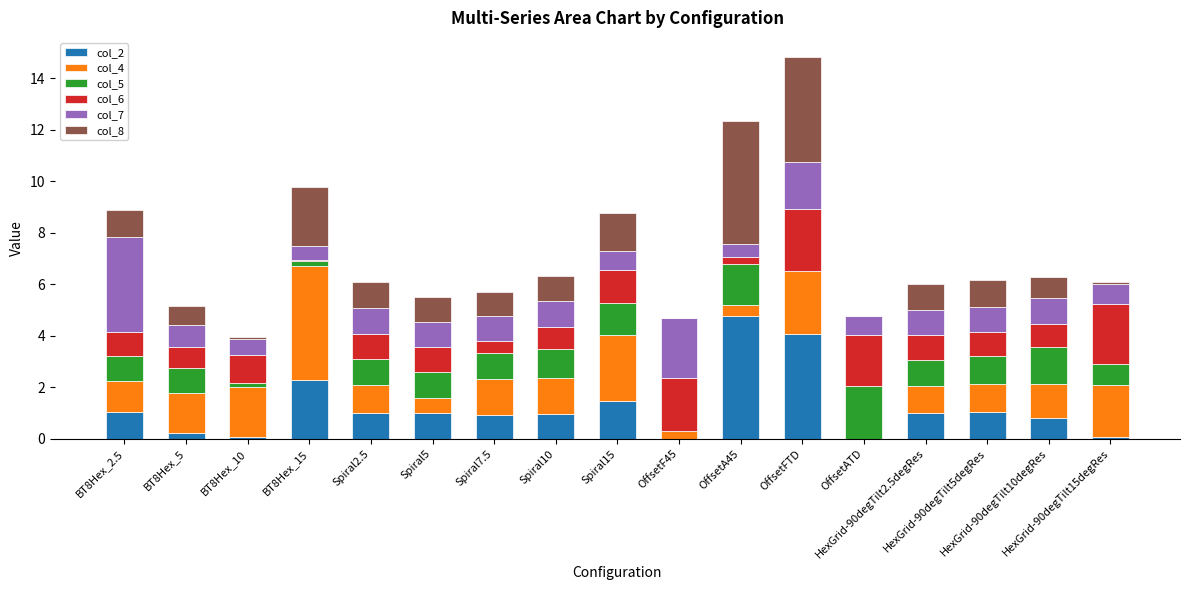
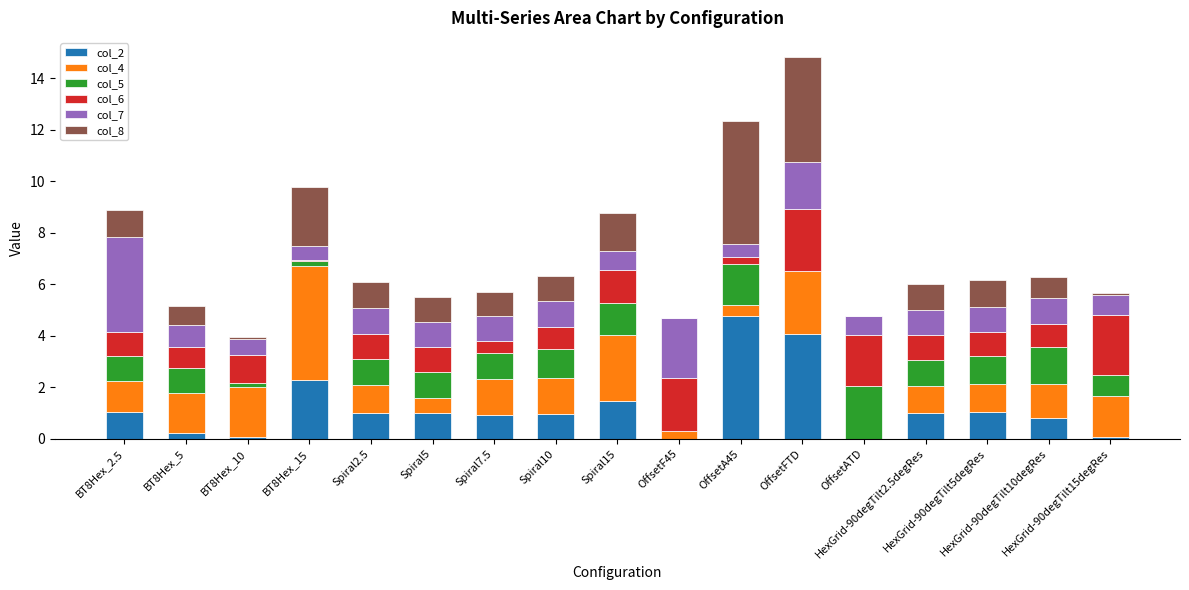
  {
    "col_2": {
      "BT8Hex_2.5": 1.0,
      "BT8Hex_5": 0.2,
      "BT8Hex_15": 2.3,
      "Spiral2.5": 1.0,
      "Spiral5": 1.0,
      "Spiral7.5": 0.9,
      "Spiral10": 1.0,
      "Spiral15": 1.5,
      "OffsetA45": 4.8,
      "OffsetFTD": 4.1,
      "OffsetATD": 0.0,
      "HexGrid-90degTilt2.5degRes": 1.0,
      "HexGrid-90degTilt5degRes": 1.0,
      "HexGrid-90degTilt10degRes": 0.8
    },
    "col_4": {
      "BT8Hex_2.5": 1.2,
      "BT8Hex_5": 1.5,
      "BT8Hex_10": 2.0,
      "BT8Hex_15": 4.4,
      "Spiral2.5": 1.1,
      "Spiral5": 0.6,
      "Spiral7.5": 1.4,
      "Spiral10": 1.4,
      "Spiral15": 2.5,
      "OffsetF45": 0.3,
      "OffsetA45": 0.4,
      "OffsetFTD": 2.5,
      "HexGrid-90degTilt2.5degRes": 1.0,
      "HexGrid-90degTilt5degRes": 1.1,
      "HexGrid-90degTilt10degRes": 1.3,
-     "HexGrid-90degTilt15degRes": 2.0
+     "HexGrid-90degTilt15degRes": 1.6
    },
    "col_5": {
      "BT8Hex_2.5": 1.0,
      "BT8Hex_5": 1.0,
      "BT8Hex_10": 0.1,
      "BT8Hex_15": 0.2,
      "Spiral2.5": 1.0,
      "Spiral5": 1.0,
      "Spiral7.5": 1.0,
      "Spiral10": 1.1,
      "Spiral15": 1.3,
      "OffsetA45": 1.6,
      "OffsetATD": 2.0,
      "HexGrid-90degTilt2.5degRes": 1.0,
      "HexGrid-90degTilt5degRes": 1.1,
      "HexGrid-90degTilt10degRes": 1.4,
      "HexGrid-90degTilt15degRes": 0.8
    },
    "col_6": {
      "BT8Hex_2.5": 0.9,
      "BT8Hex_5": 0.8,
      "BT8Hex_10": 1.1,
      "Spiral2.5": 1.0,
      "Spiral5": 1.0,
      "Spiral7.5": 0.5,
      "Spiral10": 0.8,
      "Spiral15": 1.3,
      "OffsetF45": 2.1,
      "OffsetA45": 0.3,
      "OffsetFTD": 2.4,
      "OffsetATD": 2.0,
      "HexGrid-90degTilt2.5degRes": 1.0,
      "HexGrid-90degTilt5degRes": 0.9,
      "HexGrid-90degTilt10degRes": 0.9,
      "HexGrid-90degTilt15degRes": 2.3
    },
    "col_7": {
      "BT8Hex_2.5": 3.7,
      "BT8Hex_5": 0.9,
      "BT8Hex_10": 0.6,
      "BT8Hex_15": 0.5,
      "Spiral2.5": 1.0,
      "Spiral5": 1.0,
      "Spiral7.5": 1.0,
      "Spiral10": 1.0,
      "Spiral15": 0.7,
      "OffsetF45": 2.3,
      "OffsetA45": 0.5,
      "OffsetFTD": 1.8,
      "OffsetATD": 0.7,
      "HexGrid-90degTilt2.5degRes": 1.0,
      "HexGrid-90degTilt5degRes": 1.0,
      "HexGrid-90degTilt10degRes": 1.0,
      "HexGrid-90degTilt15degRes": 0.8
    },
    "col_8": {
      "BT8Hex_2.5": 1.0,
      "BT8Hex_5": 0.7,
      "BT8Hex_15": 2.3,
      "Spiral2.5": 1.0,
      "Spiral5": 1.0,
      "Spiral7.5": 0.9,
      "Spiral10": 1.0,
      "Spiral15": 1.5,
      "OffsetA45": 4.8,
      "OffsetFTD": 4.1,
      "OffsetATD": 0.0,
      "HexGrid-90degTilt2.5degRes": 1.0,
      "HexGrid-90degTilt5degRes": 1.0,
      "HexGrid-90degTilt10degRes": 0.8
    }
  }
